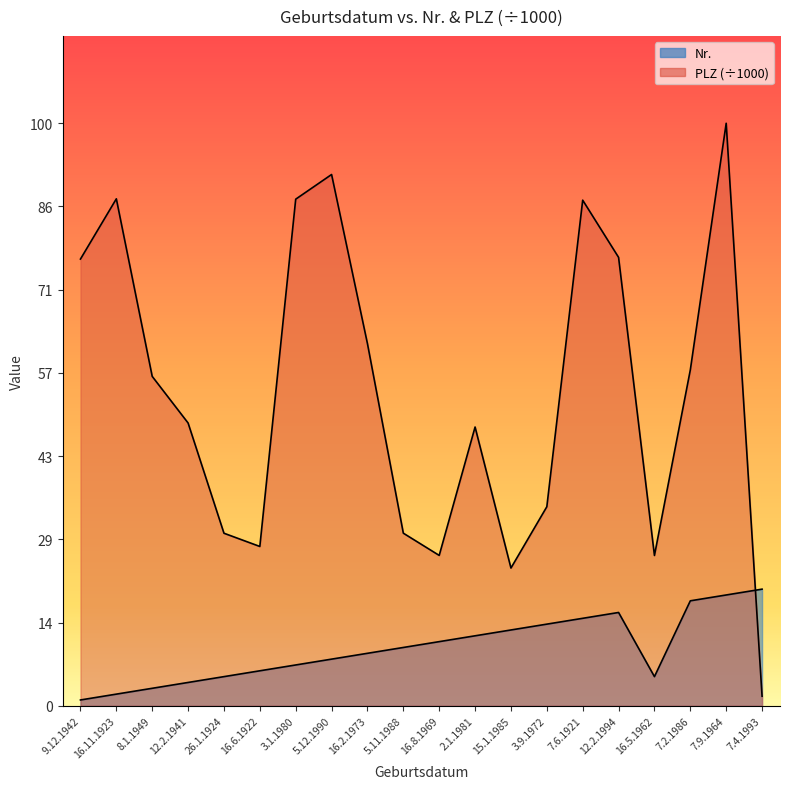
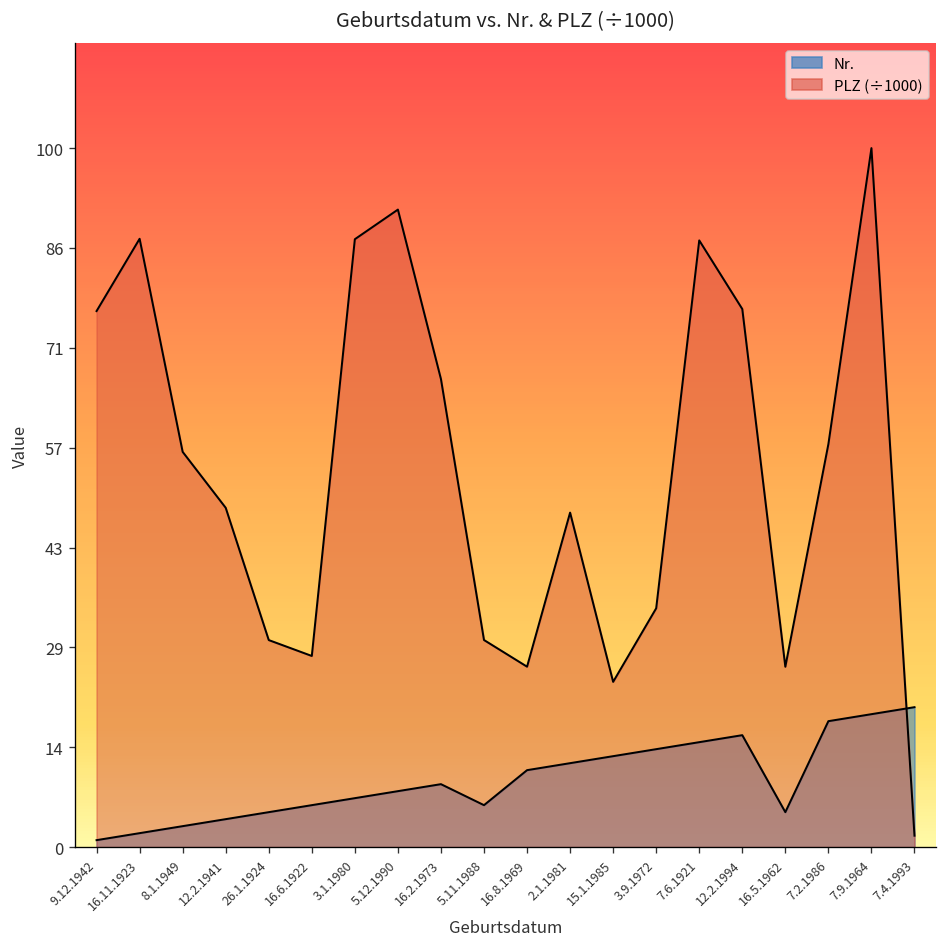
  {
    "Nr.": {
      "9.12.1942": 1,
      "16.11.1923": 2,
      "8.1.1949": 3,
      "12.2.1941": 4,
      "26.1.1924": 5,
      "16.6.1922": 6,
      "3.1.1980": 7,
      "5.12.1990": 8,
      "16.2.1973": 9,
-     "5.11.1988": 10,
+     "5.11.1988": 6,
      "16.8.1969": 11,
      "2.1.1981": 12,
      "15.1.1985": 13,
      "3.9.1972": 14,
      "7.6.1921": 15,
      "12.2.1994": 16,
      "16.5.1962": 5,
      "7.2.1986": 18,
      "7.9.1964": 19,
      "7.4.1993": 20
    },
    "PLZ (÷1000)": {
      "9.12.1942": 77,
      "16.11.1923": 87,
      "8.1.1949": 56,
      "12.2.1941": 48,
      "26.1.1924": 30,
      "16.6.1922": 27,
      "3.1.1980": 87,
      "5.12.1990": 91,
-     "16.2.1973": 62,
+     "16.2.1973": 67,
      "5.11.1988": 30,
      "16.8.1969": 26,
      "2.1.1981": 48,
      "15.1.1985": 24,
      "3.9.1972": 34,
      "7.6.1921": 87,
      "12.2.1994": 77,
      "16.5.1962": 26,
      "7.2.1986": 58,
      "7.9.1964": 100,
      "7.4.1993": 2
    }
  }
